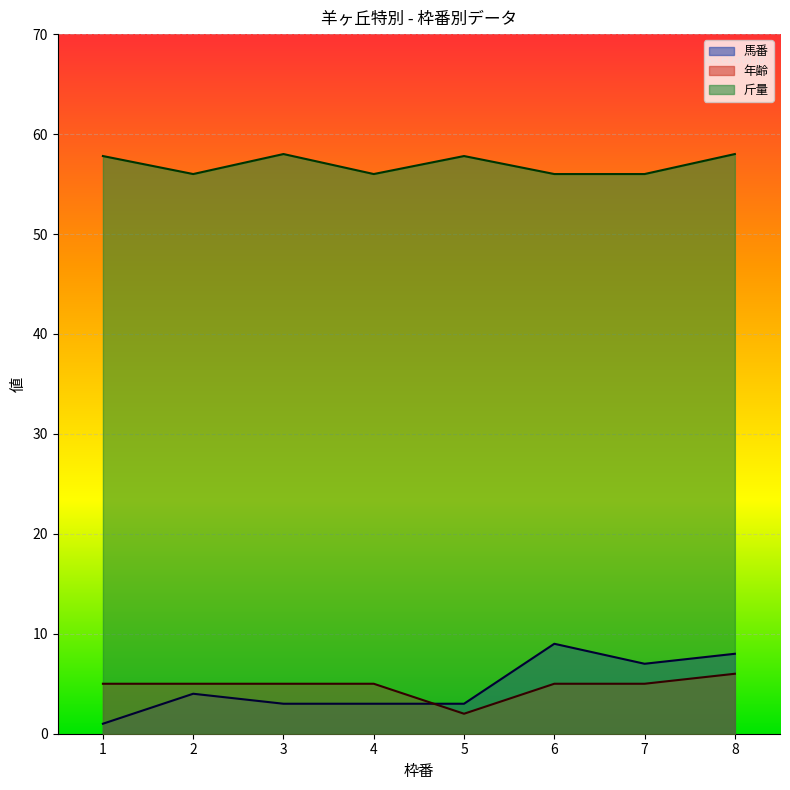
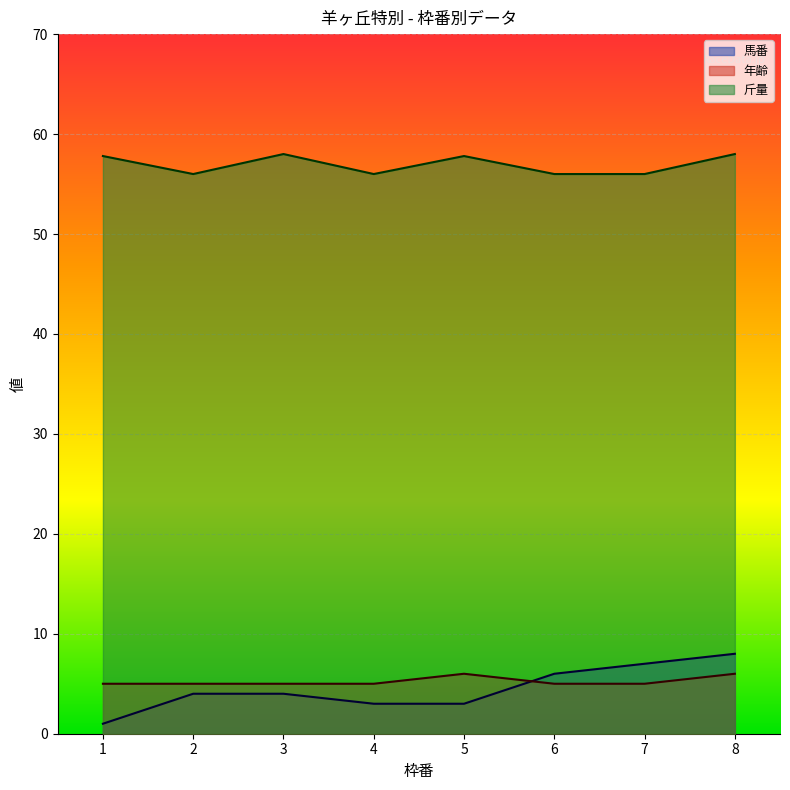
  {
    "馬番": {
      "1": 1,
      "2": 4,
-     "3": 3,
+     "3": 4,
      "4": 3,
      "5": 3,
-     "6": 9,
+     "6": 6,
      "7": 7,
      "8": 8
    },
    "年齢": {
      "1": 5,
      "2": 5,
      "3": 5,
      "4": 5,
-     "5": 2,
+     "5": 6,
      "6": 5,
      "7": 5,
      "8": 6
    },
    "斤量": {
      "1": 58,
      "2": 56,
      "3": 58,
      "4": 56,
      "5": 58,
      "6": 56,
      "7": 56,
      "8": 58
    }
  }
